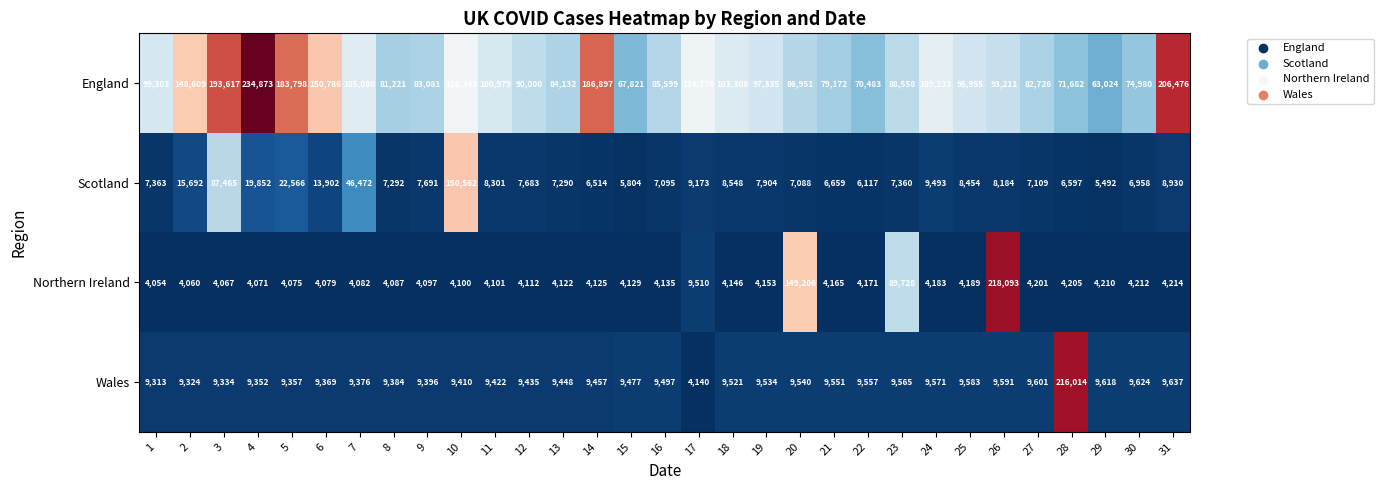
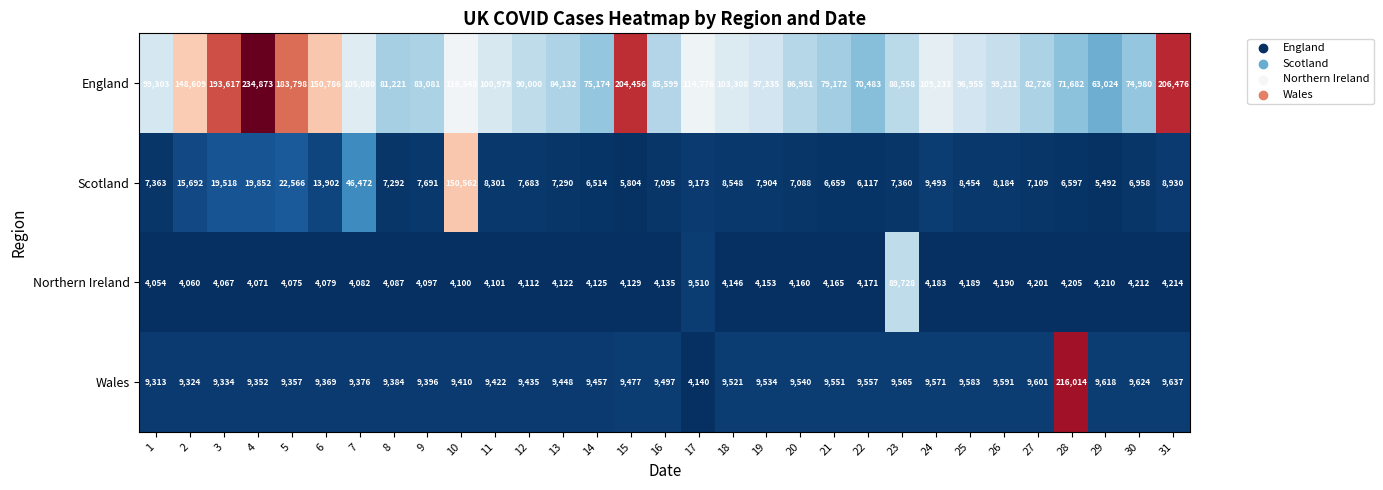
  {
    "England": {
      "2": "148,609",
      "3": "193,617",
      "4": "234,873",
      "5": "183,798",
      "6": "150,786",
      "8": "81,221",
      "9": "83,081",
      "12": "90,000",
      "13": "84,132",
-     "14": "186,897",
-     "15": "67,821",
+     "14": "75,174",
+     "15": "204,456",
      "16": "85,599",
      "20": "86,951",
      "21": "79,172",
      "22": "70,483",
      "23": "88,558",
      "26": "93,211",
      "27": "82,726",
      "28": "71,682",
      "29": "63,024",
      "30": "74,980",
      "31": "206,476"
    },
    "Scotland": {
      "1": "7,363",
      "2": "15,692",
-     "3": "87,465",
+     "3": "19,518",
      "4": "19,852",
      "5": "22,566",
      "6": "13,902",
      "7": "46,472",
      "8": "7,292",
      "9": "7,691",
      "10": "150,562",
      "11": "8,301",
      "12": "7,683",
      "13": "7,290",
      "14": "6,514",
      "15": "5,804",
      "16": "7,095",
      "17": "9,173",
      "18": "8,548",
      "19": "7,904",
      "20": "7,088",
      "21": "6,659",
      "22": "6,117",
      "23": "7,360",
      "24": "9,493",
      "25": "8,454",
      "26": "8,184",
      "27": "7,109",
      "28": "6,597",
      "29": "5,492",
      "30": "6,958",
      "31": "8,930"
    },
    "Northern Ireland": {
      "1": "4,054",
      "2": "4,060",
      "3": "4,067",
      "4": "4,071",
      "5": "4,075",
      "6": "4,079",
      "7": "4,082",
      "8": "4,087",
      "9": "4,097",
      "10": "4,100",
      "11": "4,101",
      "12": "4,112",
      "13": "4,122",
      "14": "4,125",
      "15": "4,129",
      "16": "4,135",
      "17": "9,510",
      "18": "4,146",
      "19": "4,153",
-     "20": "149,206",
+     "20": "4,160",
      "21": "4,165",
      "22": "4,171",
      "23": "89,728",
      "24": "4,183",
      "25": "4,189",
-     "26": "218,093",
+     "26": "4,190",
      "27": "4,201",
      "28": "4,205",
      "29": "4,210",
      "30": "4,212",
      "31": "4,214"
    },
    "Wales": {
      "1": "9,313",
      "2": "9,324",
      "3": "9,334",
      "4": "9,352",
      "5": "9,357",
      "6": "9,369",
      "7": "9,376",
      "8": "9,384",
      "9": "9,396",
      "10": "9,410",
      "11": "9,422",
      "12": "9,435",
      "13": "9,448",
      "14": "9,457",
      "15": "9,477",
      "16": "9,497",
      "17": "4,140",
      "18": "9,521",
      "19": "9,534",
      "20": "9,540",
      "21": "9,551",
      "22": "9,557",
      "23": "9,565",
      "24": "9,571",
      "25": "9,583",
      "26": "9,591",
      "27": "9,601",
      "28": "216,014",
      "29": "9,618",
      "30": "9,624",
      "31": "9,637"
    }
  }
